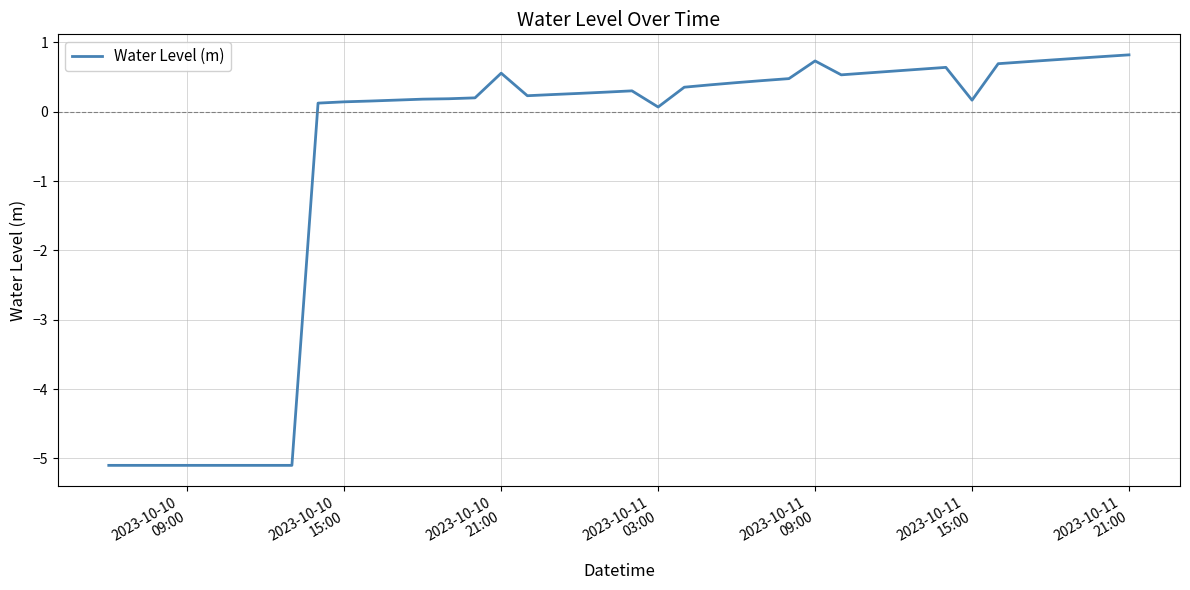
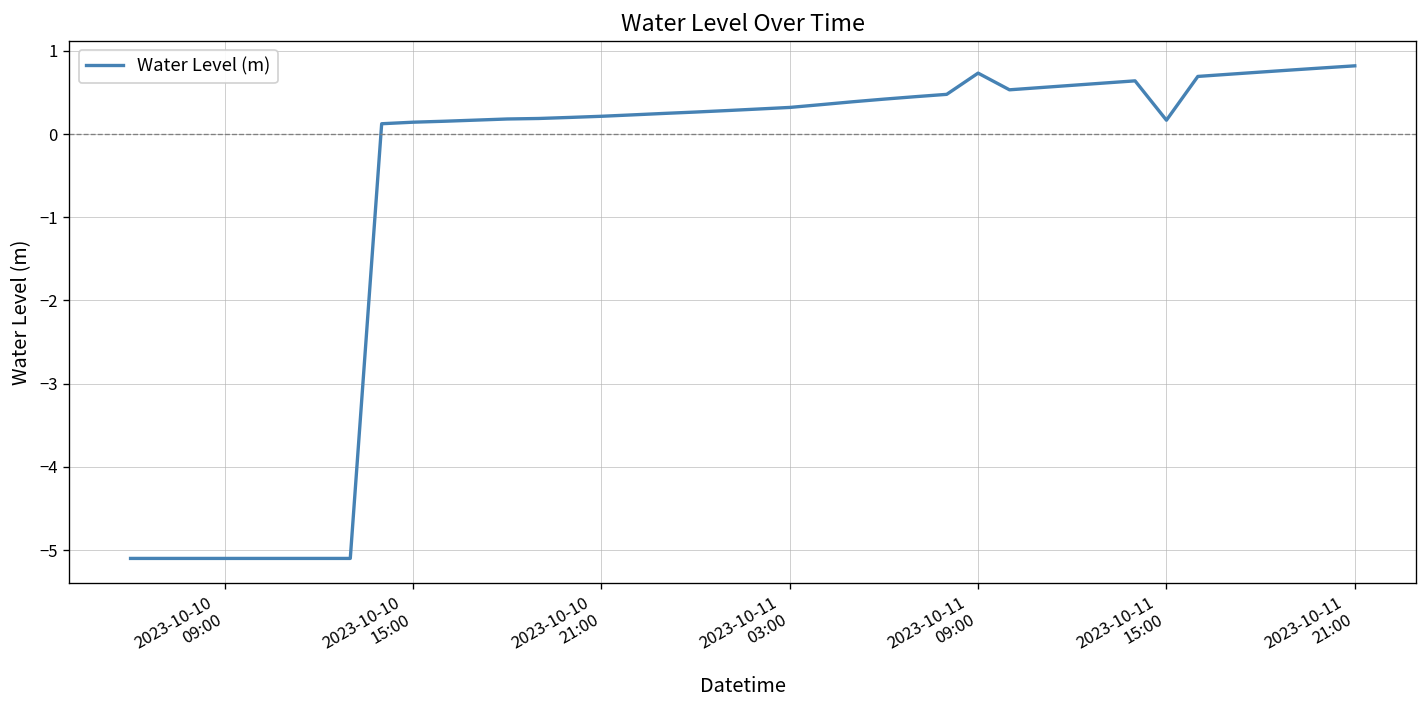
  {
    "2023-10-10 09:00": -5.1,
    "2023-10-10 15:00": 0.1,
-   "2023-10-10 21:00": 0.6,
-   "2023-10-11 03:00": 0.1,
+   "2023-10-10 21:00": 0.2,
+   "2023-10-11 03:00": 0.3,
    "2023-10-11 09:00": 0.7,
    "2023-10-11 15:00": 0.2,
    "2023-10-11 21:00": 0.8
  }
